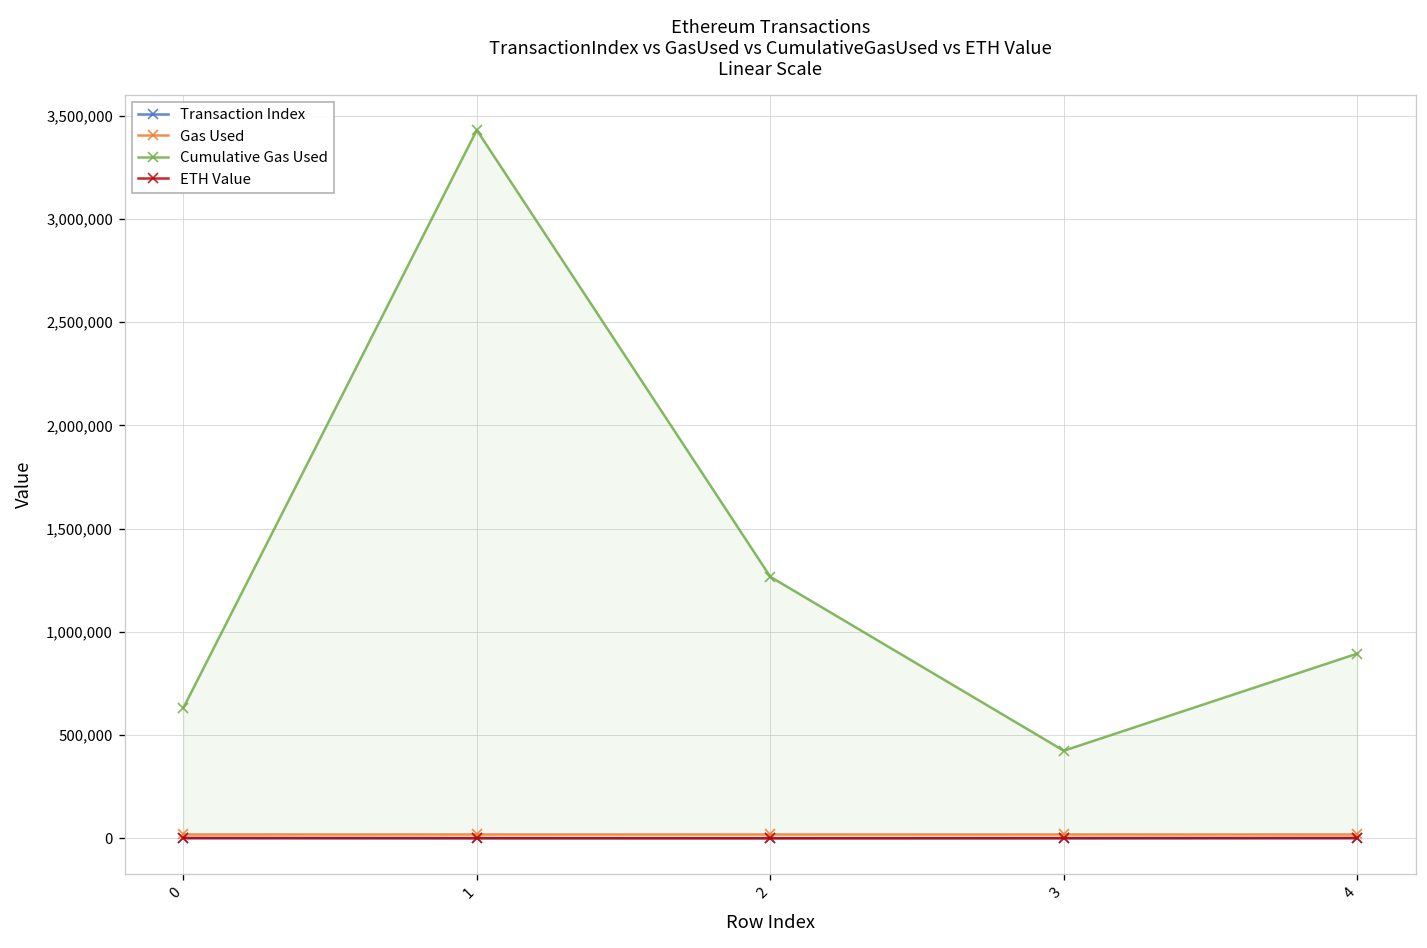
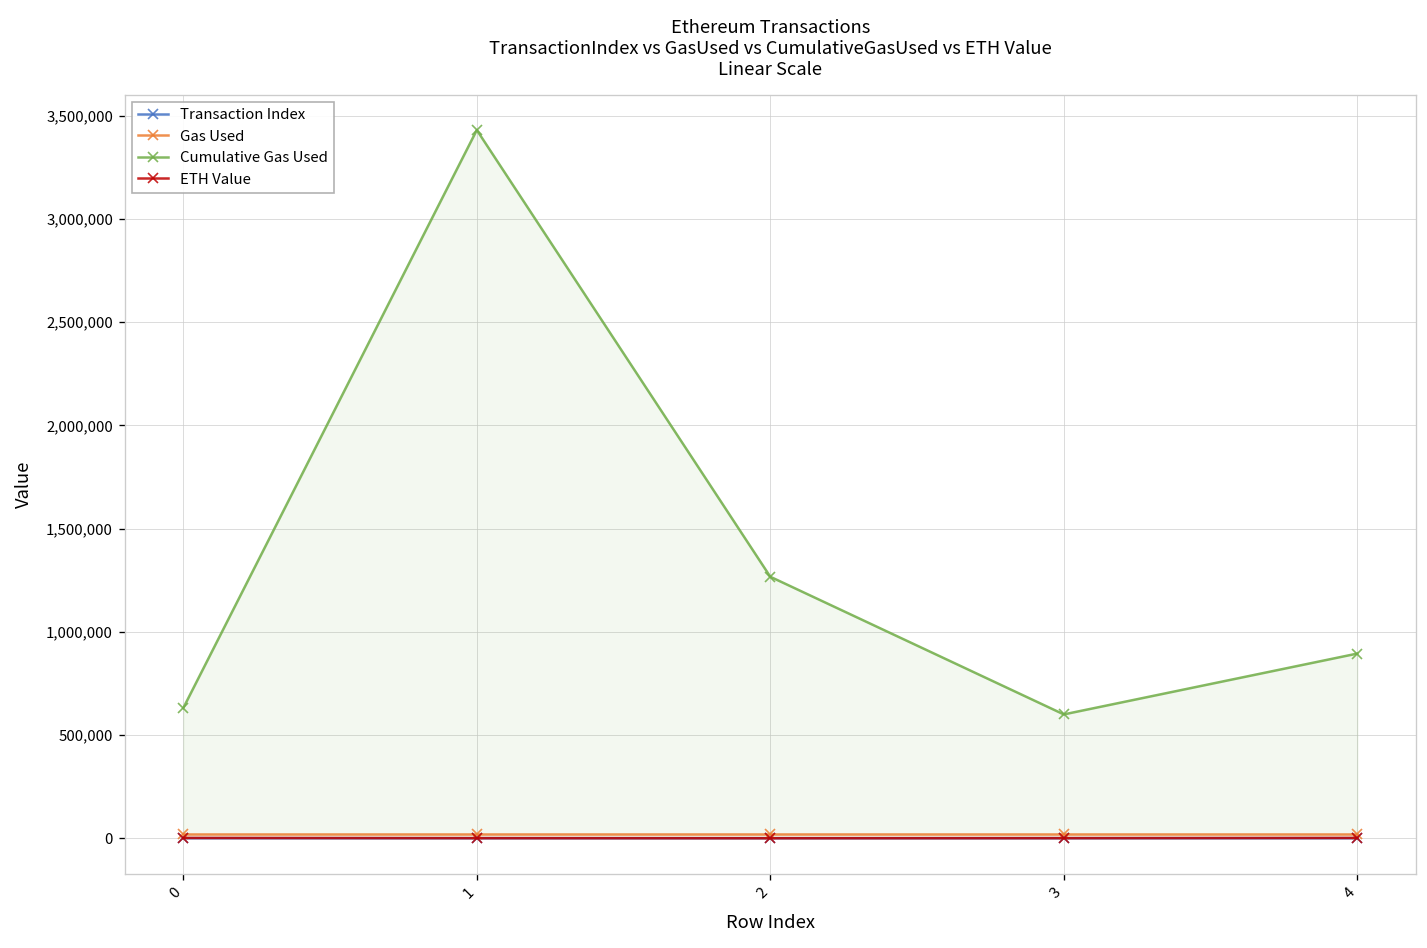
  {
    "ETH Value": {
      "0": "0",
      "1": "0",
      "2": "0",
      "3": "0",
      "4": "0"
    },
    "Gas Used": {
      "0": "20,000",
      "1": "20,000",
      "2": "20,000",
      "3": "20,000",
      "4": "20,000"
    },
    "Cumulative Gas Used": {
      "0": "630,000",
      "1": "3,430,000",
      "2": "1,270,000",
-     "3": "420,000",
+     "3": "600,000",
      "4": "890,000"
    }
  }
